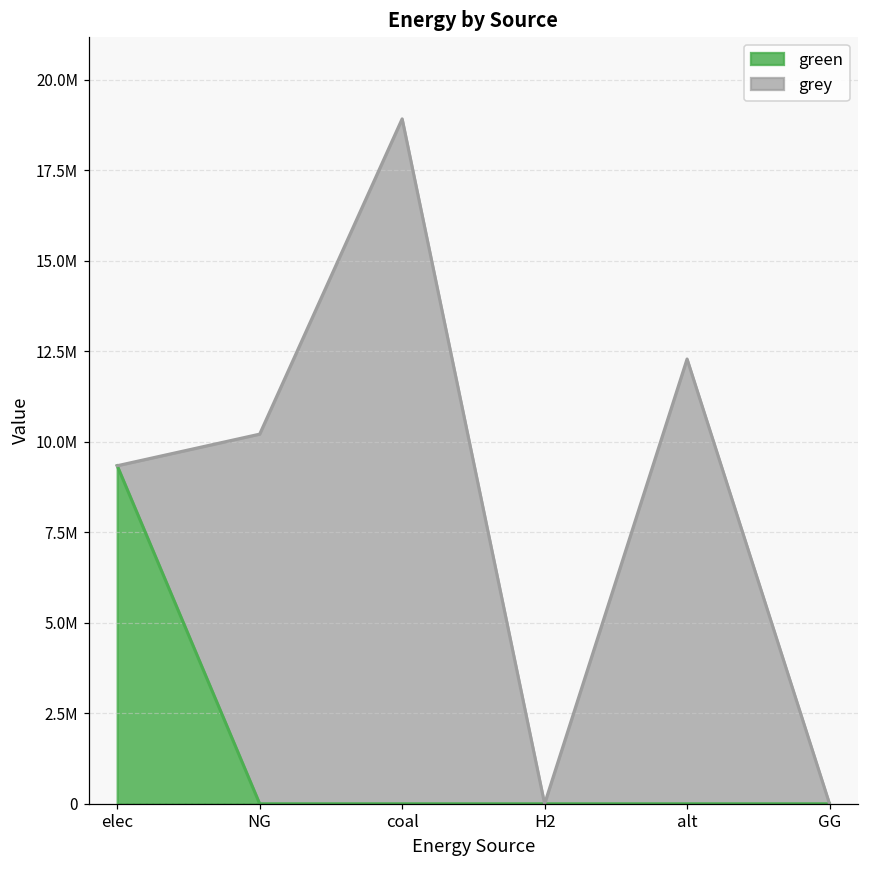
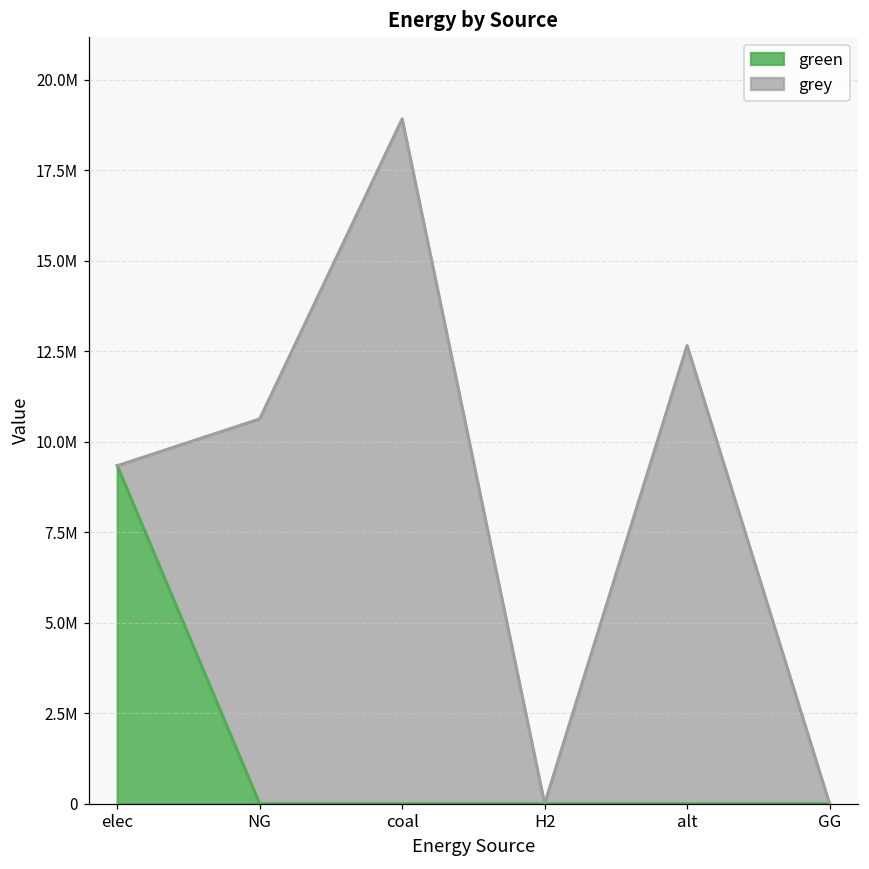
  {
    "green": {
      "NG": 0,
      "coal": 0,
      "alt": 0
    },
    "grey": {
-     "NG": 10200000,
+     "NG": 10600000,
      "coal": 18900000,
-     "alt": 12300000
+     "alt": 12700000
    }
  }
